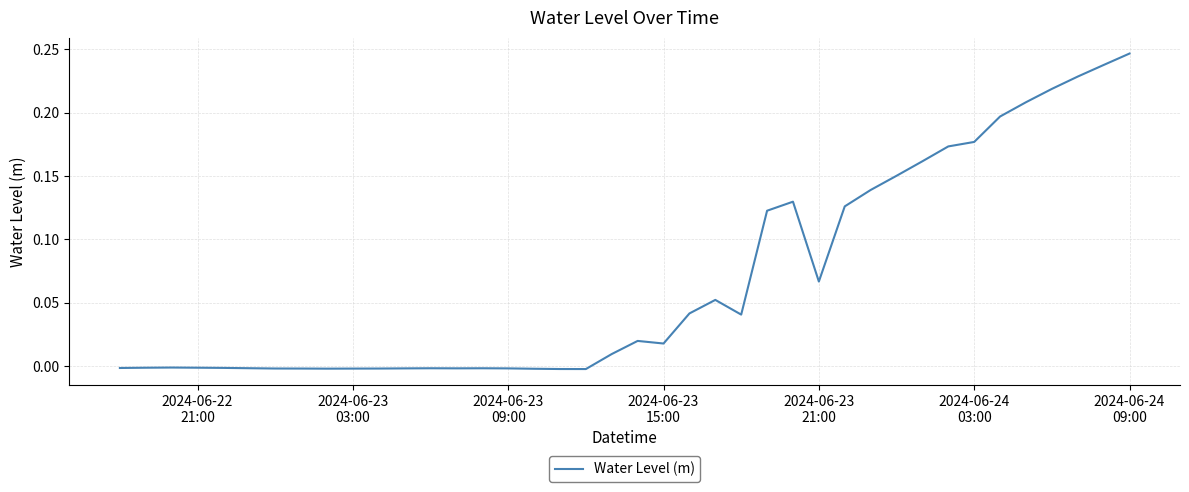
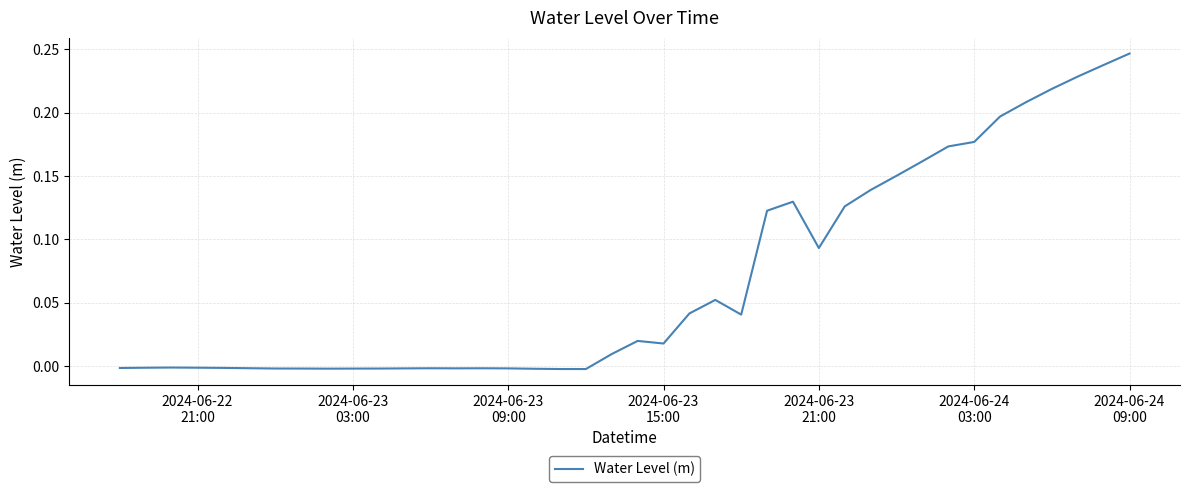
  {
    "2024-06-22 21:00": -0.001,
    "2024-06-23 03:00": -0.002,
    "2024-06-23 09:00": -0.002,
    "2024-06-23 15:00": 0.018,
-   "2024-06-23 21:00": 0.067,
+   "2024-06-23 21:00": 0.093,
    "2024-06-24 03:00": 0.177,
    "2024-06-24 09:00": 0.247
  }
